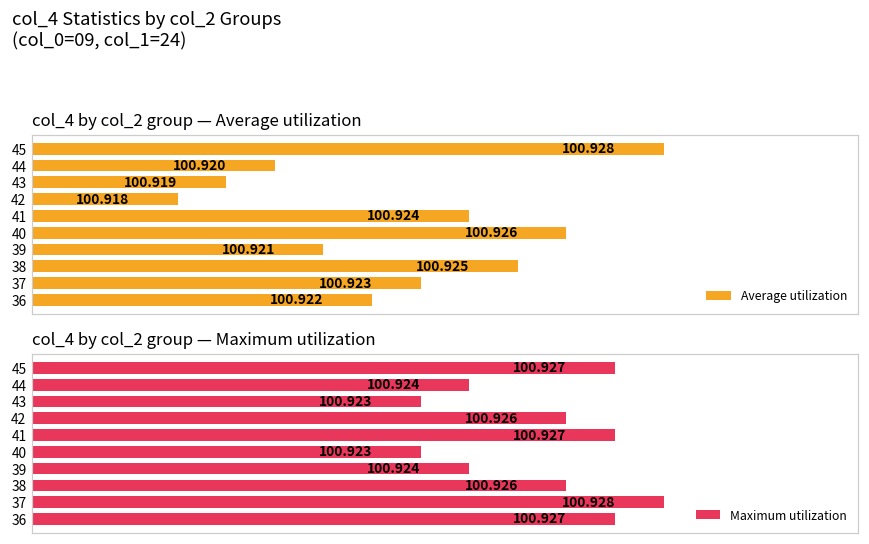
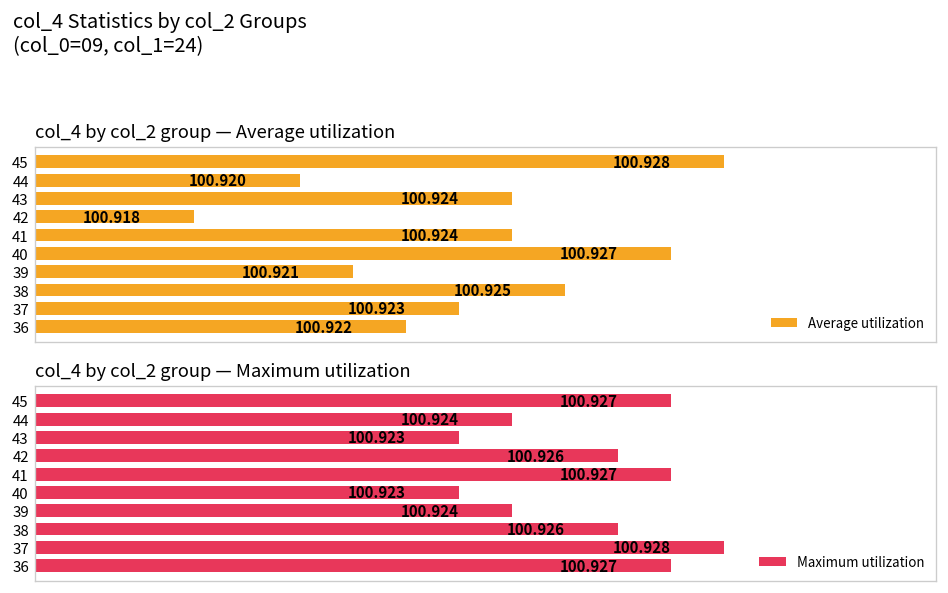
  {
    "col_4 by col_2 group — Average utilization": {
      "45": 100.928,
      "44": 100.920,
-     "43": 100.919,
+     "43": 100.924,
      "42": 100.918,
      "41": 100.924,
-     "40": 100.926,
+     "40": 100.927,
      "39": 100.921,
      "38": 100.925,
      "37": 100.923,
      "36": 100.922
    },
    "col_4 by col_2 group — Maximum utilization": {
      "45": 100.927,
      "44": 100.924,
      "43": 100.923,
      "42": 100.926,
      "41": 100.927,
      "40": 100.923,
      "39": 100.924,
      "38": 100.926,
      "37": 100.928,
      "36": 100.927
    }
  }
